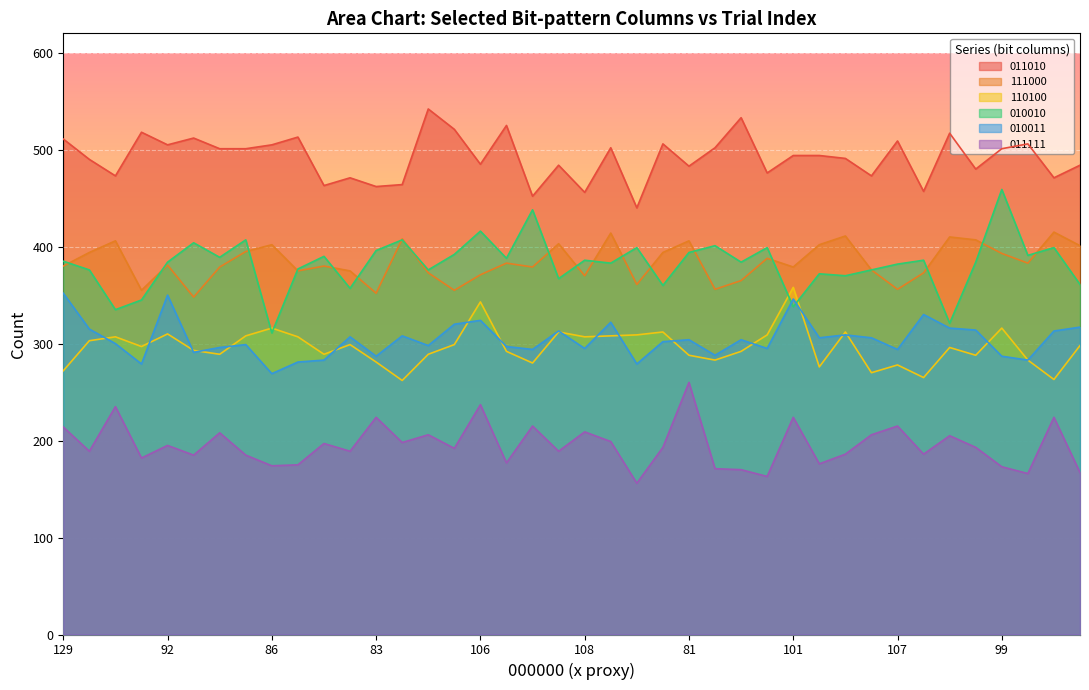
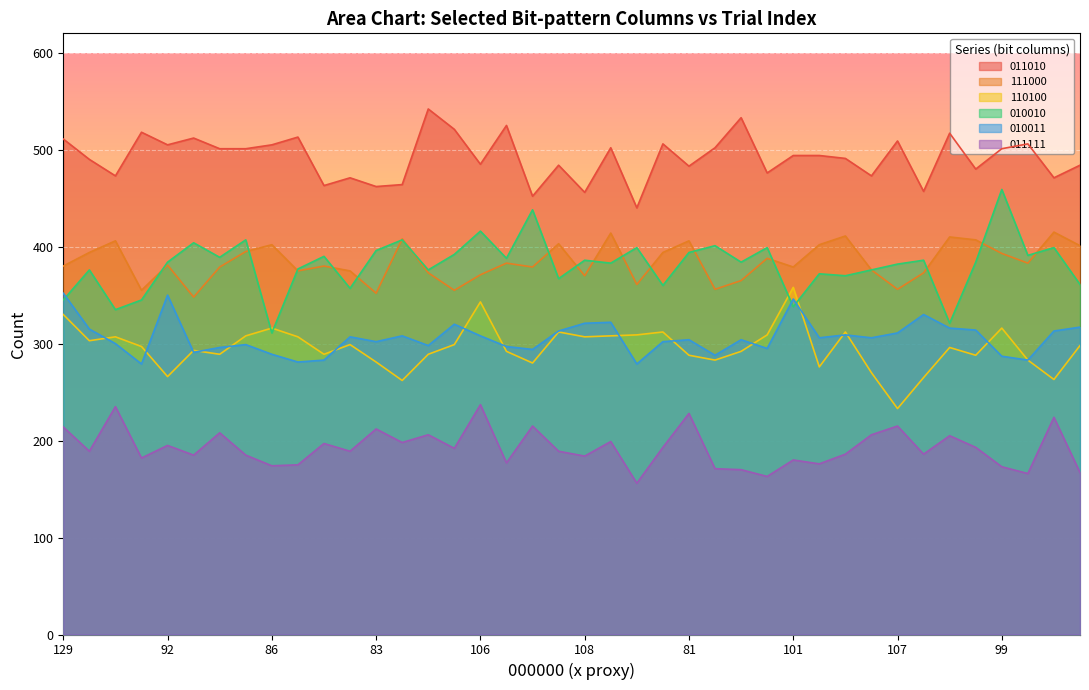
  {
    "110100": {
-     "129": 270,
-     "92": 310,
+     "129": 330,
+     "92": 270,
      "86": 320,
      "83": 280,
      "106": 340,
      "108": 310,
      "81": 290,
      "101": 360,
-     "107": 280,
+     "107": 230,
      "99": 320
    },
    "010010": {
-     "129": 390,
+     "129": 350,
      "92": 380,
      "86": 310,
      "83": 400,
      "106": 420,
      "108": 390,
      "81": 390,
      "101": 340,
      "107": 380,
      "99": 460
    },
    "010011": {
      "129": 350,
      "92": 350,
-     "86": 270,
-     "83": 290,
-     "106": 320,
-     "108": 300,
+     "86": 290,
+     "83": 300,
+     "106": 310,
+     "108": 320,
      "81": 300,
      "101": 350,
-     "107": 290,
+     "107": 310,
      "99": 290
    },
    "011111": {
      "129": 210,
      "92": 200,
      "86": 170,
-     "83": 220,
+     "83": 210,
      "106": 240,
-     "108": 210,
-     "81": 260,
-     "101": 220,
+     "108": 180,
+     "81": 230,
+     "101": 180,
      "107": 220,
      "99": 170
    }
  }
